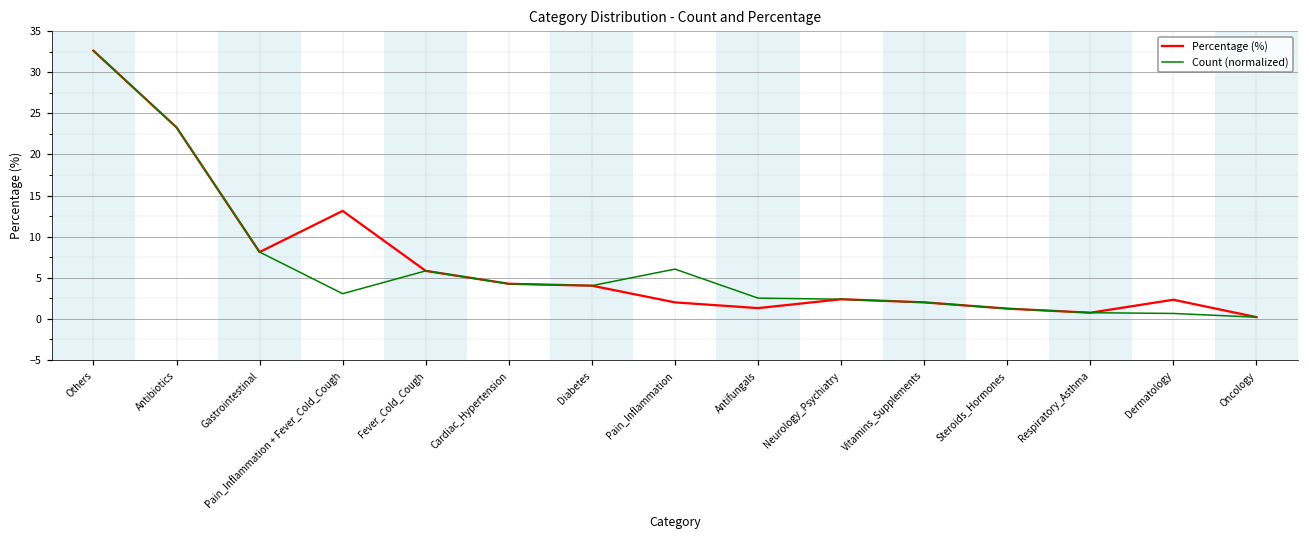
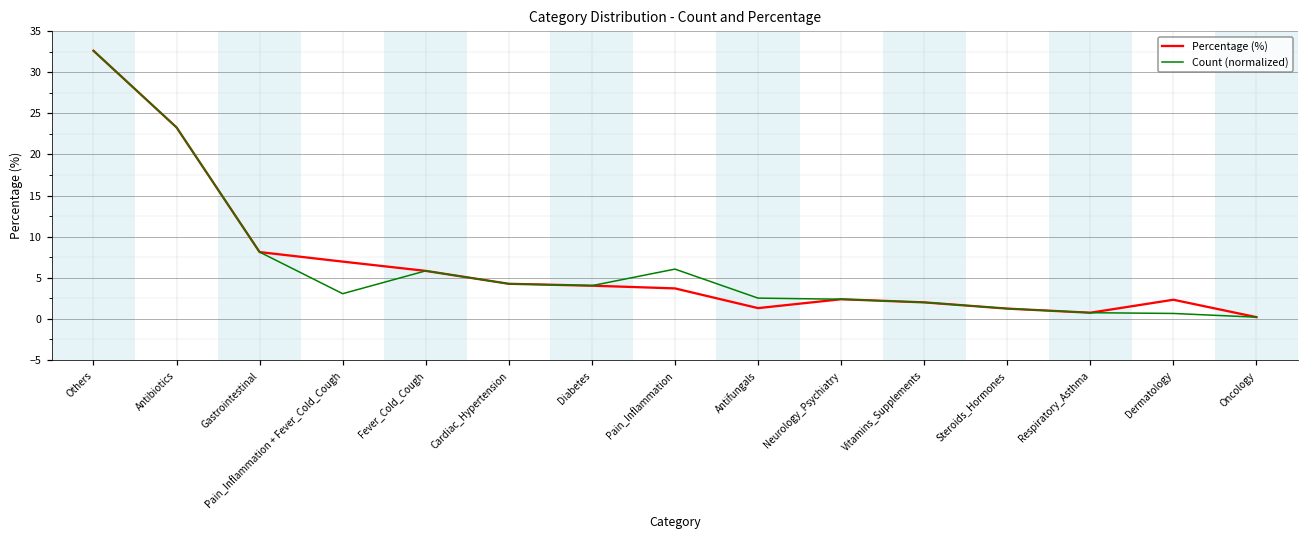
  {
    "Percentage (%)": {
-     "Pain_Inflammation + Fever_Cold_Cough": 13,
-     "Pain_Inflammation": 2,
+     "Pain_Inflammation + Fever_Cold_Cough": 7,
+     "Pain_Inflammation": 4,
      "Antifungals": 1,
      "Dermatology": 2
    },
    "Count (normalized)": {
      "Pain_Inflammation + Fever_Cold_Cough": 3,
      "Pain_Inflammation": 6,
      "Antifungals": 3,
      "Dermatology": 1
    }
  }
